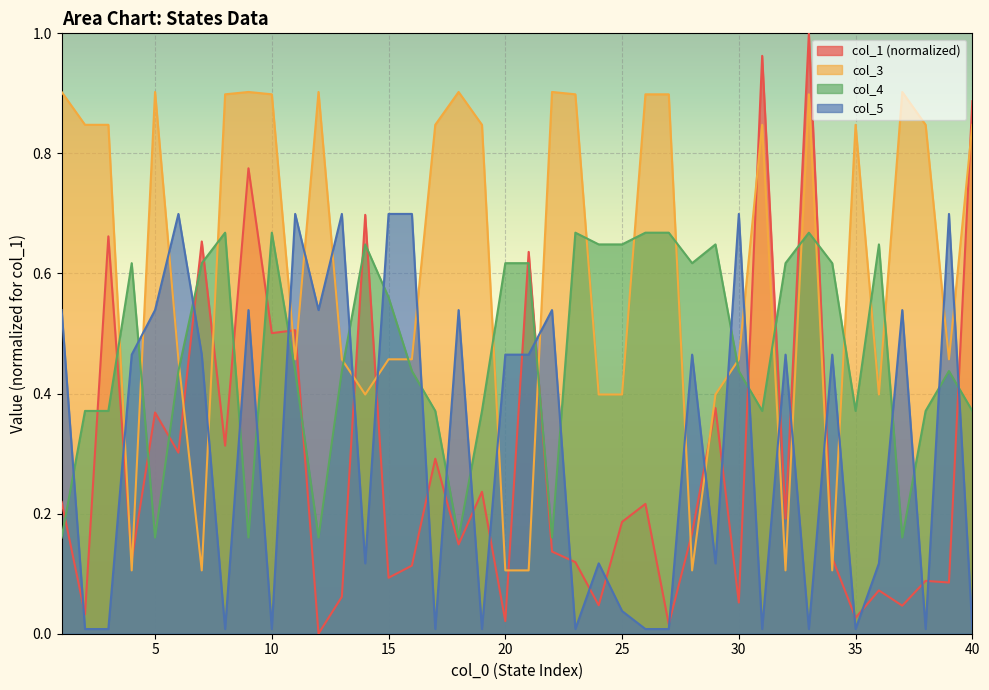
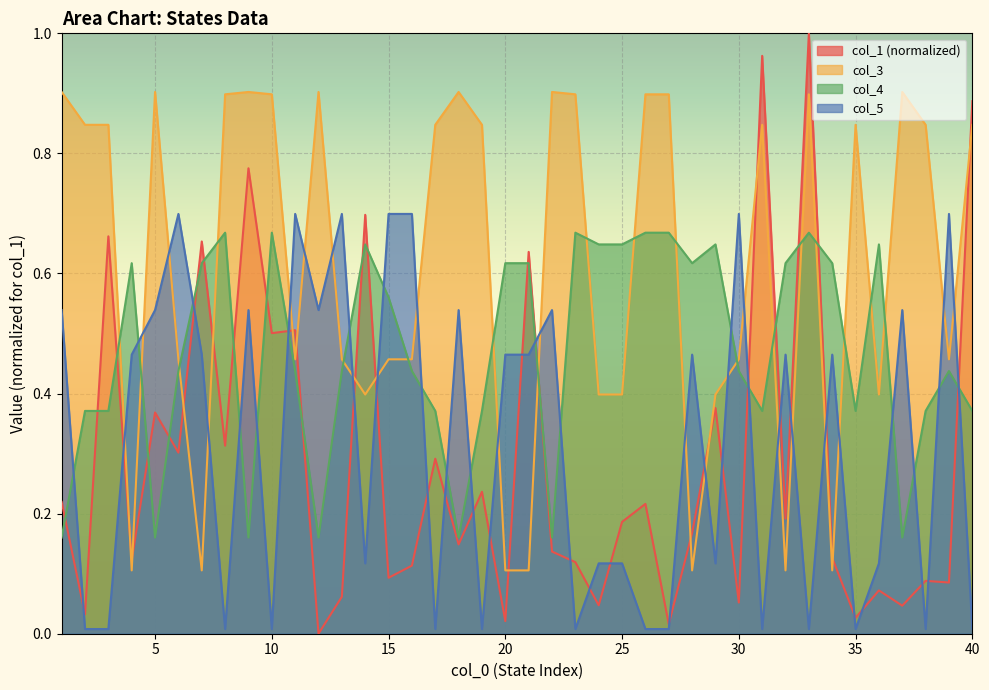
  {
    "col_1 (normalized)": {
      "5": 0.37,
      "10": 0.50,
      "15": 0.09,
      "20": 0.02,
      "25": 0.19,
      "30": 0.05,
      "35": 0.03,
      "40": 0.89
    },
    "col_3": {
      "5": 0.90,
      "10": 0.90,
      "15": 0.46,
      "20": 0.11,
      "25": 0.40,
      "30": 0.46,
      "35": 0.85,
      "40": 0.85
    },
    "col_4": {
      "5": 0.16,
      "10": 0.67,
      "15": 0.56,
      "20": 0.62,
      "25": 0.65,
      "30": 0.44,
      "35": 0.37,
      "40": 0.37
    },
    "col_5": {
      "5": 0.54,
      "10": 0.01,
      "15": 0.70,
      "20": 0.46,
-     "25": 0.04,
+     "25": 0.12,
      "30": 0.70,
      "35": 0.01,
      "40": 0.01
    }
  }
